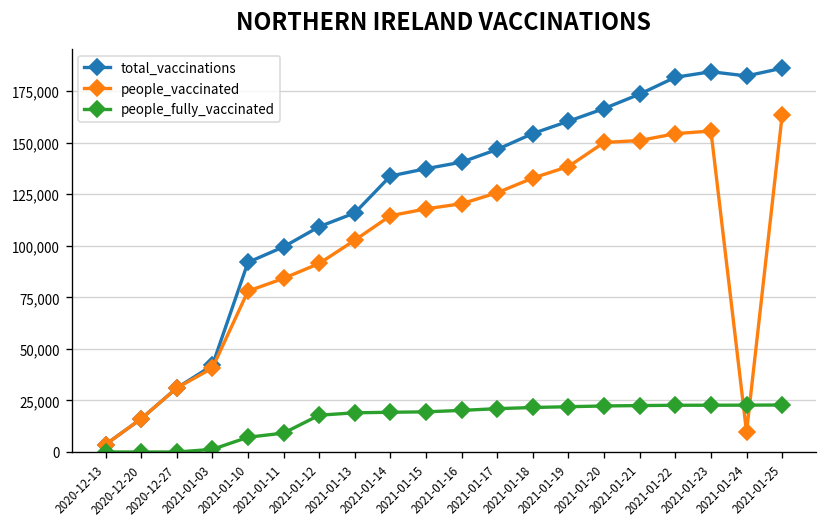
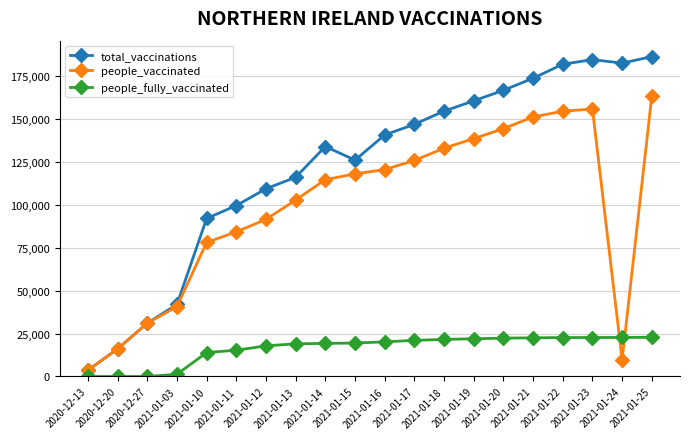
  {
    "total_vaccinations": {
      "2021-01-10": "92,000",
      "2021-01-11": "99,000",
      "2021-01-12": "109,000",
      "2021-01-13": "116,000",
      "2021-01-14": "134,000",
-     "2021-01-15": "137,000",
+     "2021-01-15": "126,000",
      "2021-01-16": "141,000",
      "2021-01-17": "147,000",
      "2021-01-18": "154,000",
      "2021-01-19": "160,000",
      "2021-01-20": "167,000",
      "2021-01-21": "174,000",
      "2021-01-22": "182,000",
      "2021-01-23": "184,000",
      "2021-01-24": "182,000",
      "2021-01-25": "186,000"
    },
    "people_vaccinated": {
      "2021-01-10": "78,000",
      "2021-01-11": "84,000",
      "2021-01-12": "91,000",
      "2021-01-13": "103,000",
      "2021-01-14": "115,000",
      "2021-01-15": "118,000",
      "2021-01-16": "120,000",
      "2021-01-17": "126,000",
      "2021-01-18": "133,000",
      "2021-01-19": "138,000",
-     "2021-01-20": "150,000",
+     "2021-01-20": "144,000",
      "2021-01-21": "151,000",
      "2021-01-22": "154,000",
      "2021-01-23": "156,000",
      "2021-01-24": "10,000",
      "2021-01-25": "163,000"
    },
    "people_fully_vaccinated": {
      "2020-12-13": "0",
      "2020-12-20": "0",
      "2020-12-27": "0",
      "2021-01-03": "1,000",
-     "2021-01-10": "7,000",
-     "2021-01-11": "9,000",
+     "2021-01-10": "14,000",
+     "2021-01-11": "15,000",
      "2021-01-12": "18,000",
      "2021-01-13": "19,000",
      "2021-01-14": "19,000",
      "2021-01-15": "19,000",
      "2021-01-16": "20,000",
      "2021-01-17": "21,000",
      "2021-01-18": "22,000",
      "2021-01-19": "22,000",
      "2021-01-20": "22,000",
      "2021-01-21": "23,000",
      "2021-01-22": "23,000",
      "2021-01-23": "23,000",
      "2021-01-24": "23,000",
      "2021-01-25": "23,000"
    }
  }
